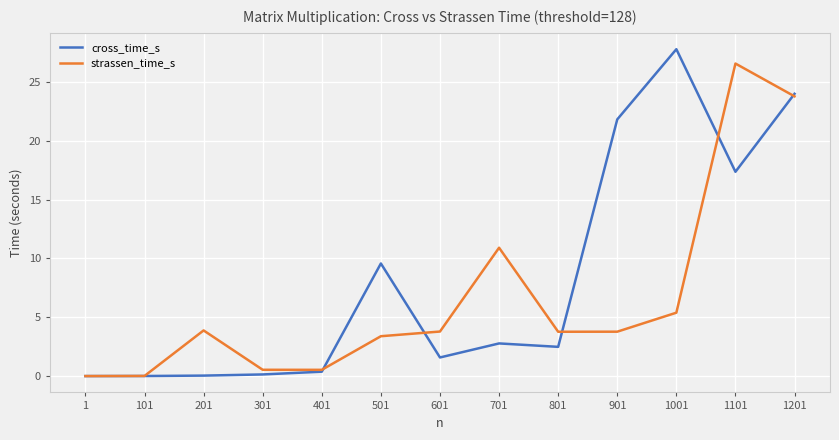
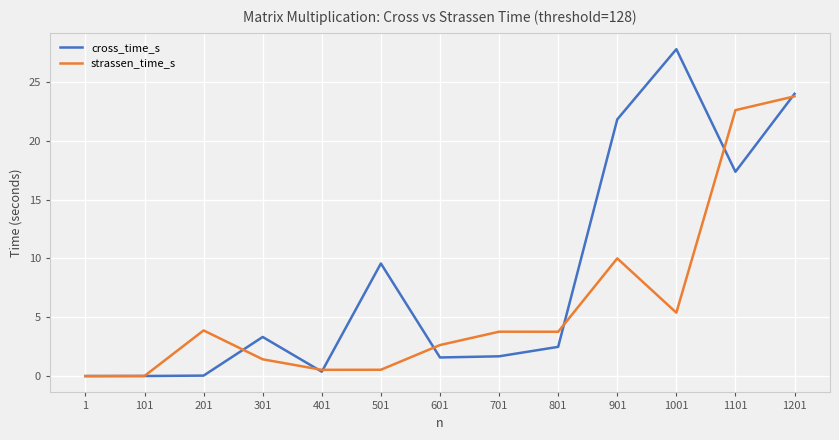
  {
    "cross_time_s": {
      "201": 0.0,
-     "301": 0.1,
+     "301": 3.3,
      "501": 9.6,
      "601": 1.6,
-     "701": 2.8,
+     "701": 1.7,
      "801": 2.5,
      "901": 21.8,
      "1001": 27.8,
      "1101": 17.4
    },
    "strassen_time_s": {
      "201": 3.9,
-     "301": 0.5,
-     "501": 3.4,
-     "601": 3.8,
-     "701": 10.9,
+     "301": 1.4,
+     "501": 0.5,
+     "601": 2.6,
+     "701": 3.8,
      "801": 3.8,
-     "901": 3.8,
+     "901": 10.0,
      "1001": 5.4,
-     "1101": 26.6
+     "1101": 22.6
    }
  }
